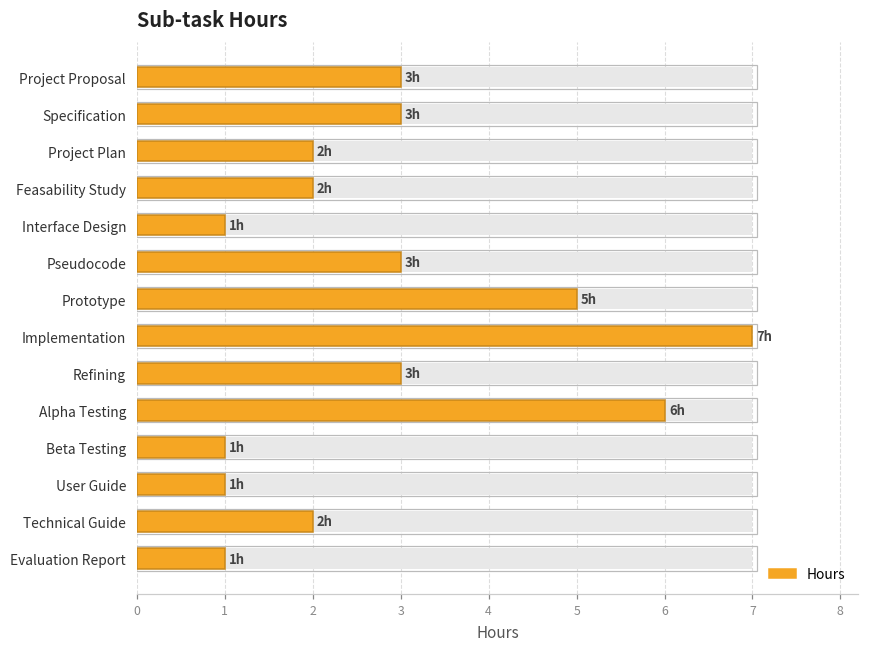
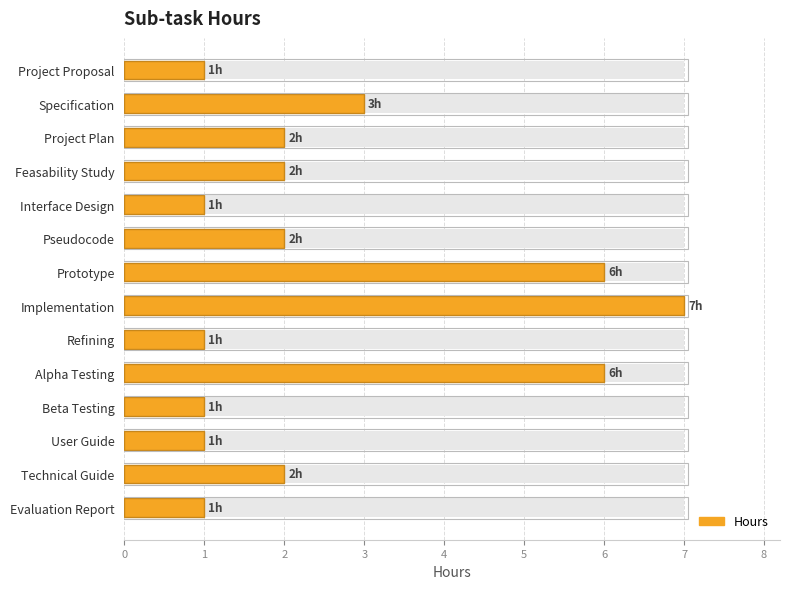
  {
    "Hours": {
-     "Project Proposal": "3h",
-     "Pseudocode": "3h",
-     "Prototype": "5h",
+     "Project Proposal": "1h",
+     "Pseudocode": "2h",
+     "Prototype": "6h",
      "Implementation": "7h",
-     "Refining": "3h"
+     "Refining": "1h"
    }
  }
